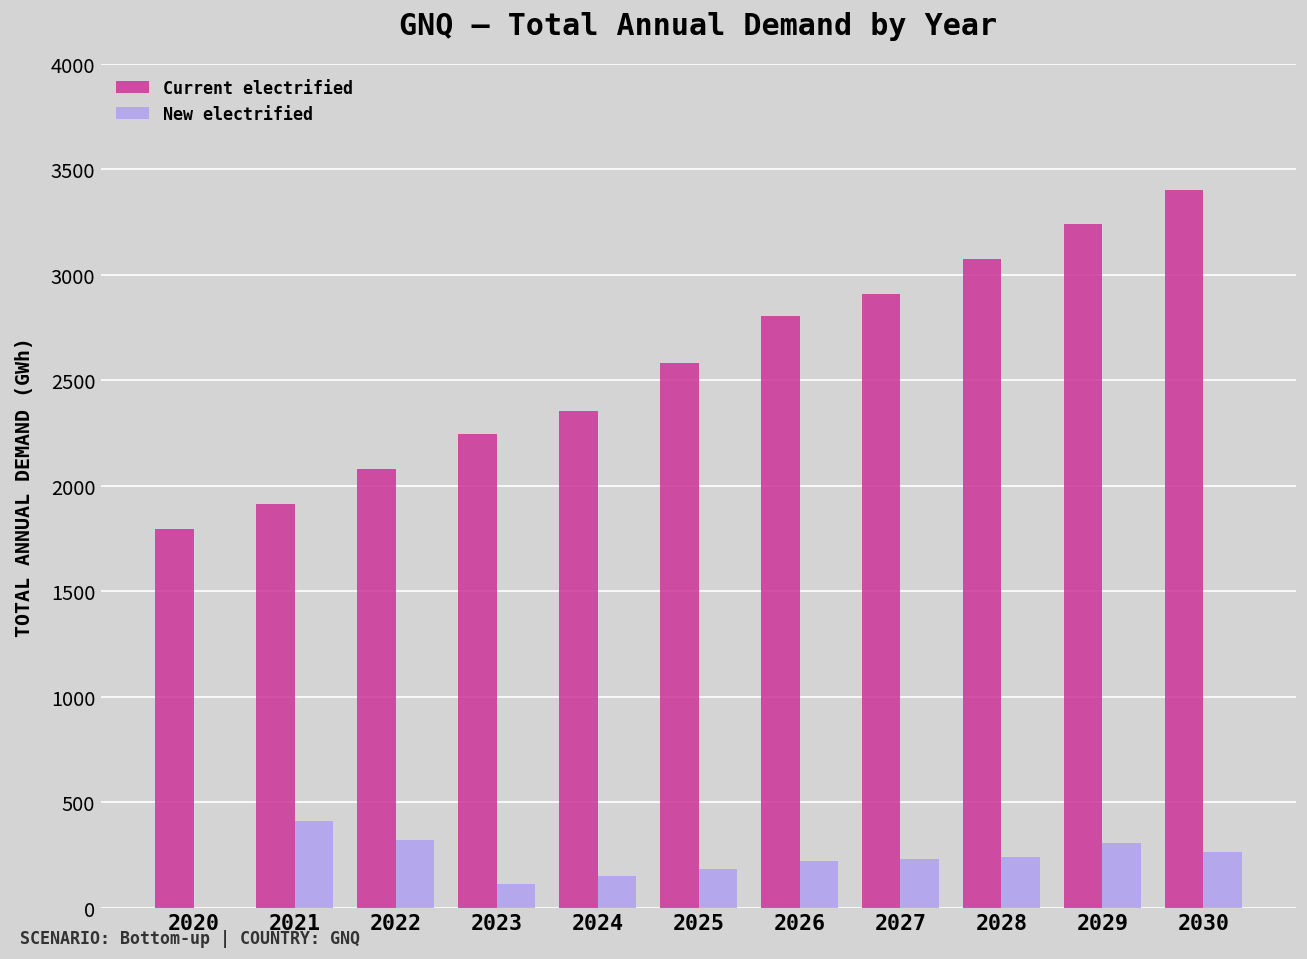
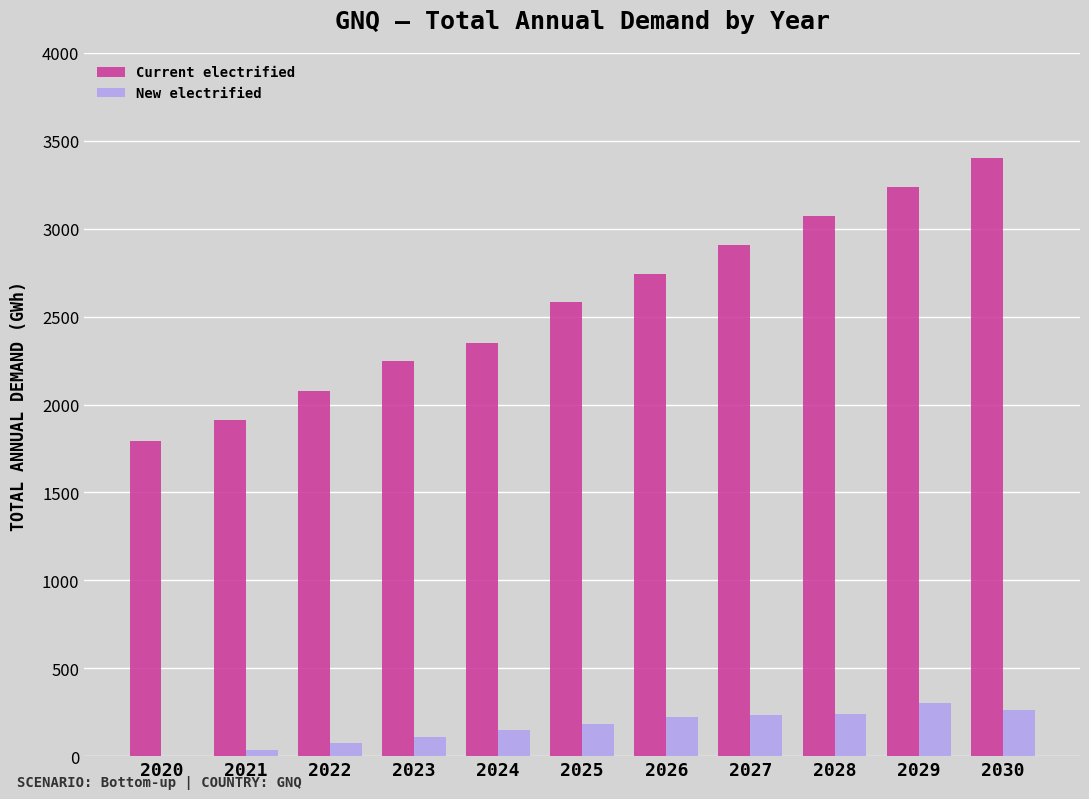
  {
    "Current electrified": {
      "2020": 1800,
      "2021": 1910,
      "2022": 2080,
      "2023": 2250,
      "2024": 2350,
      "2025": 2580,
-     "2026": 2800,
+     "2026": 2750,
      "2027": 2910,
      "2028": 3070,
      "2029": 3240,
      "2030": 3400
    },
    "New electrified": {
      "2020": 0,
-     "2021": 410,
-     "2022": 320,
+     "2021": 40,
+     "2022": 70,
      "2023": 110,
      "2024": 150,
      "2025": 180,
      "2026": 220,
      "2027": 230,
      "2028": 240,
      "2029": 300,
      "2030": 260
    }
  }
